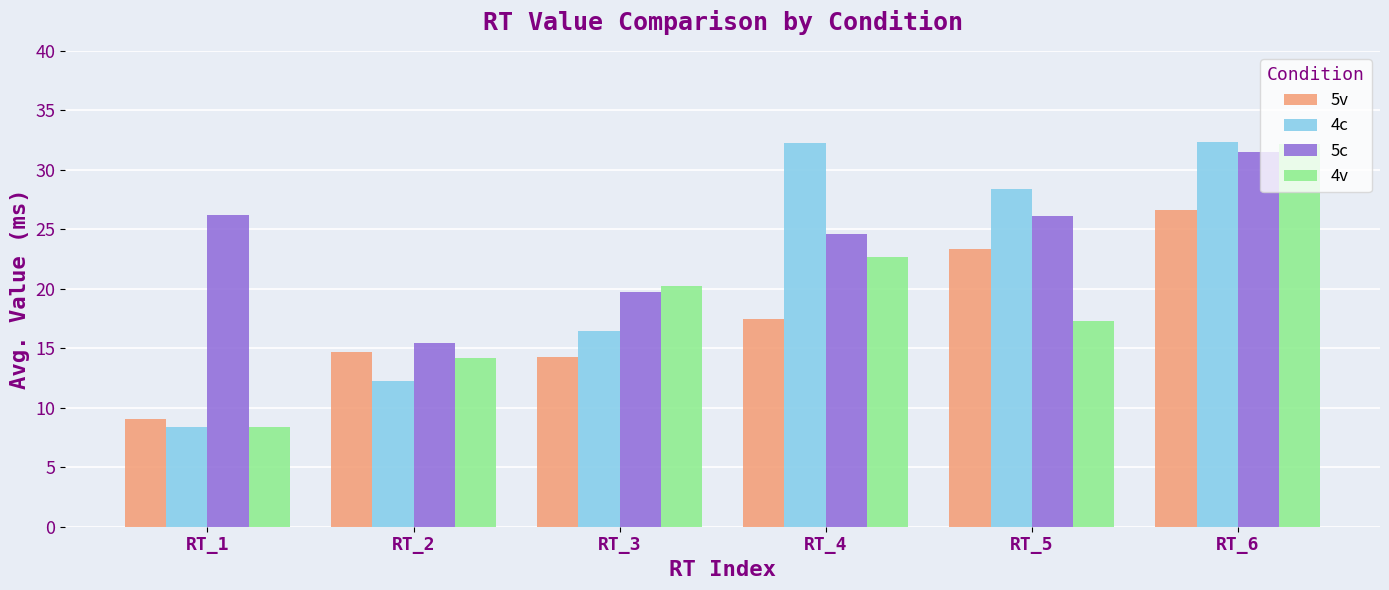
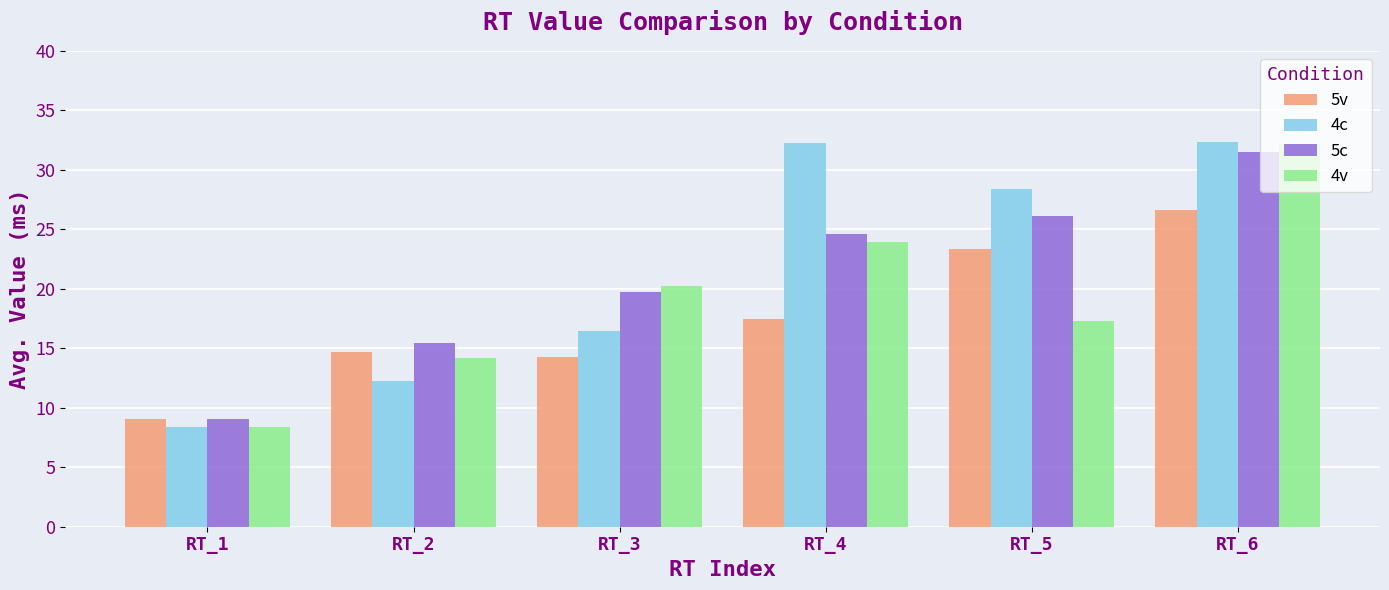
  {
    "5v": {
      "RT_1": 9.0,
      "RT_2": 14.7,
      "RT_3": 14.3,
      "RT_4": 17.4,
      "RT_5": 23.4,
      "RT_6": 26.6
    },
    "4c": {
      "RT_1": 8.4,
      "RT_2": 12.2,
      "RT_3": 16.5,
      "RT_4": 32.2,
      "RT_5": 28.4,
      "RT_6": 32.4
    },
    "5c": {
-     "RT_1": 26.2,
+     "RT_1": 9.1,
      "RT_2": 15.4,
      "RT_3": 19.8,
      "RT_4": 24.6,
      "RT_5": 26.1,
      "RT_6": 31.5
    },
    "4v": {
      "RT_1": 8.4,
      "RT_2": 14.2,
      "RT_3": 20.2,
-     "RT_4": 22.7,
+     "RT_4": 23.9,
      "RT_5": 17.3
    }
  }
